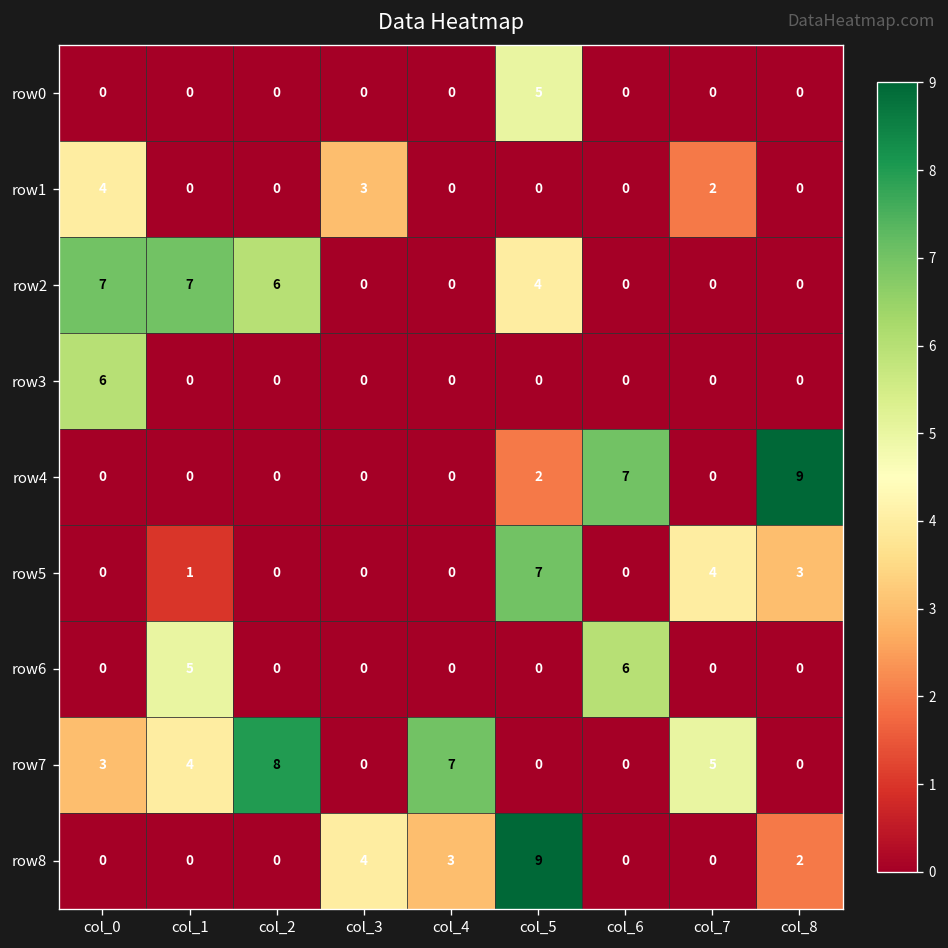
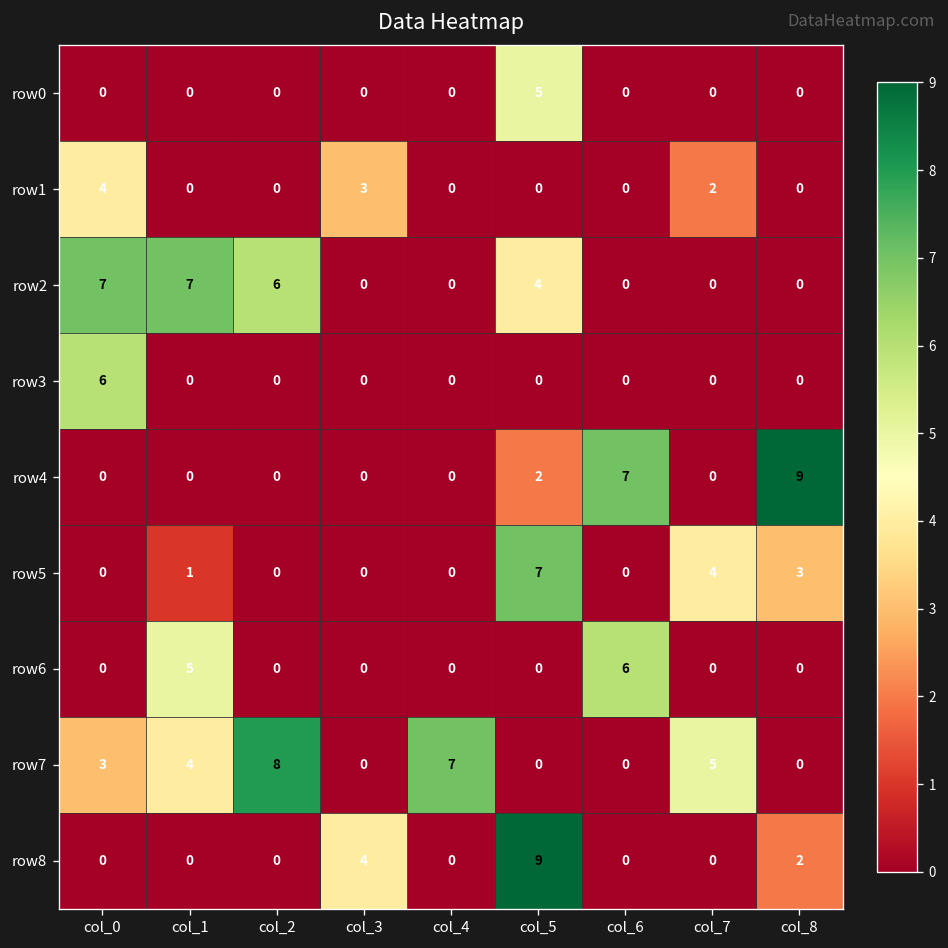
  {
    "row0": {
      "col_0": 0,
      "col_1": 0,
      "col_2": 0,
      "col_3": 0,
      "col_4": 0,
      "col_5": 5,
      "col_6": 0,
      "col_7": 0,
      "col_8": 0
    },
    "row1": {
      "col_0": 4,
      "col_1": 0,
      "col_2": 0,
      "col_3": 3,
      "col_4": 0,
      "col_5": 0,
      "col_6": 0,
      "col_7": 2,
      "col_8": 0
    },
    "row2": {
      "col_0": 7,
      "col_1": 7,
      "col_2": 6,
      "col_3": 0,
      "col_4": 0,
      "col_5": 4,
      "col_6": 0,
      "col_7": 0,
      "col_8": 0
    },
    "row3": {
      "col_0": 6,
      "col_1": 0,
      "col_2": 0,
      "col_3": 0,
      "col_4": 0,
      "col_5": 0,
      "col_6": 0,
      "col_7": 0,
      "col_8": 0
    },
    "row4": {
      "col_0": 0,
      "col_1": 0,
      "col_2": 0,
      "col_3": 0,
      "col_4": 0,
      "col_5": 2,
      "col_6": 7,
      "col_7": 0,
      "col_8": 9
    },
    "row5": {
      "col_0": 0,
      "col_1": 1,
      "col_2": 0,
      "col_3": 0,
      "col_4": 0,
      "col_5": 7,
      "col_6": 0,
      "col_7": 4,
      "col_8": 3
    },
    "row6": {
      "col_0": 0,
      "col_1": 5,
      "col_2": 0,
      "col_3": 0,
      "col_4": 0,
      "col_5": 0,
      "col_6": 6,
      "col_7": 0,
      "col_8": 0
    },
    "row7": {
      "col_0": 3,
      "col_1": 4,
      "col_2": 8,
      "col_3": 0,
      "col_4": 7,
      "col_5": 0,
      "col_6": 0,
      "col_7": 5,
      "col_8": 0
    },
    "row8": {
      "col_0": 0,
      "col_1": 0,
      "col_2": 0,
      "col_3": 4,
-     "col_4": 3,
+     "col_4": 0,
      "col_5": 9,
      "col_6": 0,
      "col_7": 0,
      "col_8": 2
    }
  }
